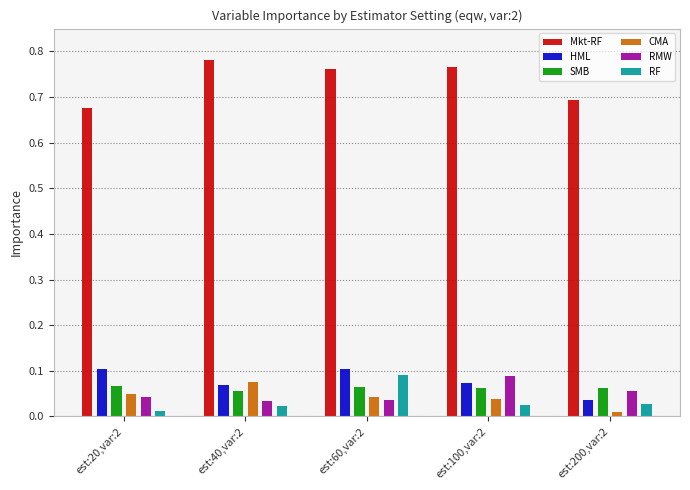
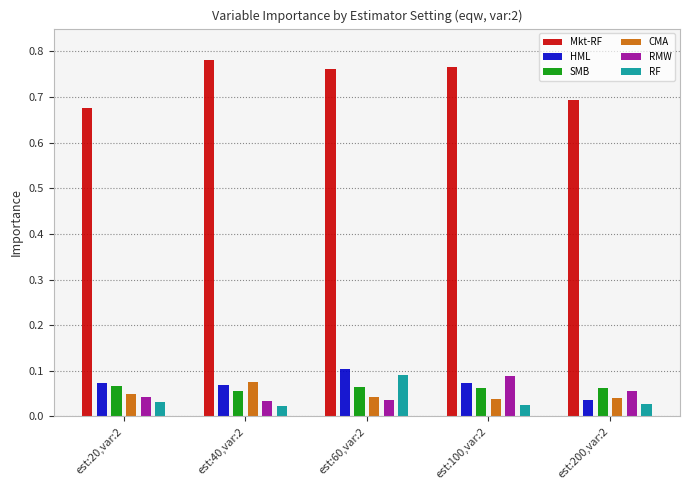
  {
    "Mkt-RF": {
      "est:20,var:2": 0.68,
      "est:40,var:2": 0.78,
      "est:60,var:2": 0.76,
      "est:100,var:2": 0.77,
      "est:200,var:2": 0.69
    },
    "HML": {
-     "est:20,var:2": 0.10,
+     "est:20,var:2": 0.07,
      "est:40,var:2": 0.07,
      "est:60,var:2": 0.10,
      "est:100,var:2": 0.07,
      "est:200,var:2": 0.04
    },
    "SMB": {
      "est:20,var:2": 0.07,
      "est:40,var:2": 0.06,
      "est:60,var:2": 0.06,
      "est:100,var:2": 0.06,
      "est:200,var:2": 0.06
    },
    "CMA": {
      "est:20,var:2": 0.05,
      "est:40,var:2": 0.07,
      "est:60,var:2": 0.04,
      "est:100,var:2": 0.04,
-     "est:200,var:2": 0.01
+     "est:200,var:2": 0.04
    },
    "RMW": {
      "est:20,var:2": 0.04,
      "est:40,var:2": 0.03,
      "est:60,var:2": 0.04,
      "est:100,var:2": 0.09,
      "est:200,var:2": 0.06
    },
    "RF": {
-     "est:20,var:2": 0.01,
+     "est:20,var:2": 0.03,
      "est:40,var:2": 0.02,
      "est:60,var:2": 0.09,
      "est:100,var:2": 0.02,
      "est:200,var:2": 0.03
    }
  }
